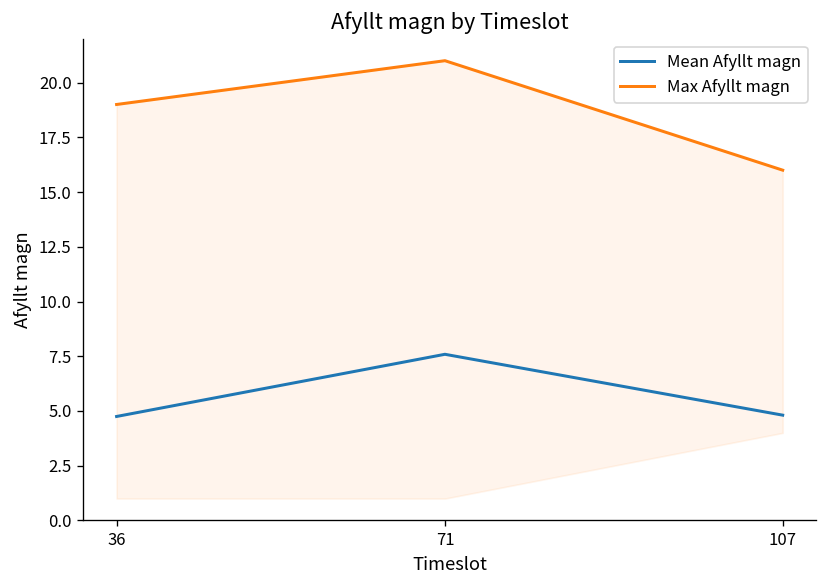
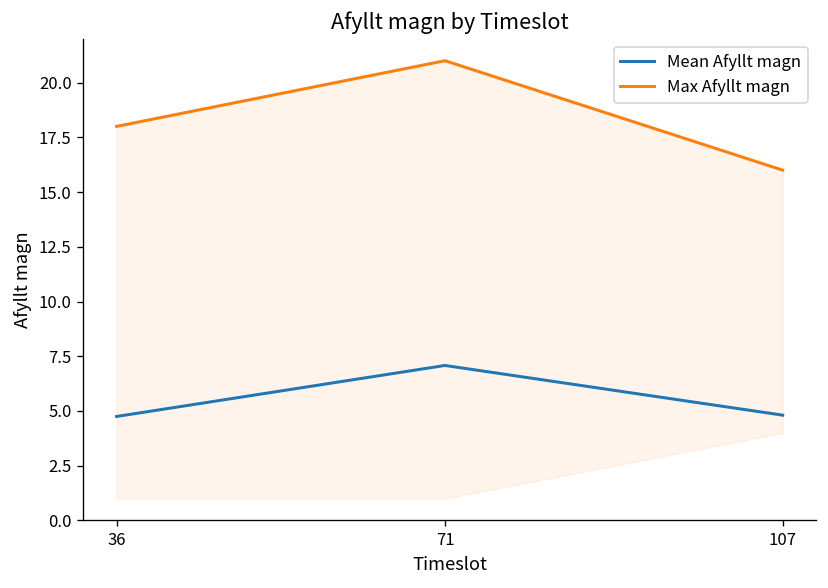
  {
    "Mean Afyllt magn": {
      "36": 4.8,
-     "71": 7.6,
+     "71": 7.1,
      "107": 4.8
    },
    "Max Afyllt magn": {
-     "36": 19,
+     "36": 18,
      "71": 21,
      "107": 16
    }
  }
